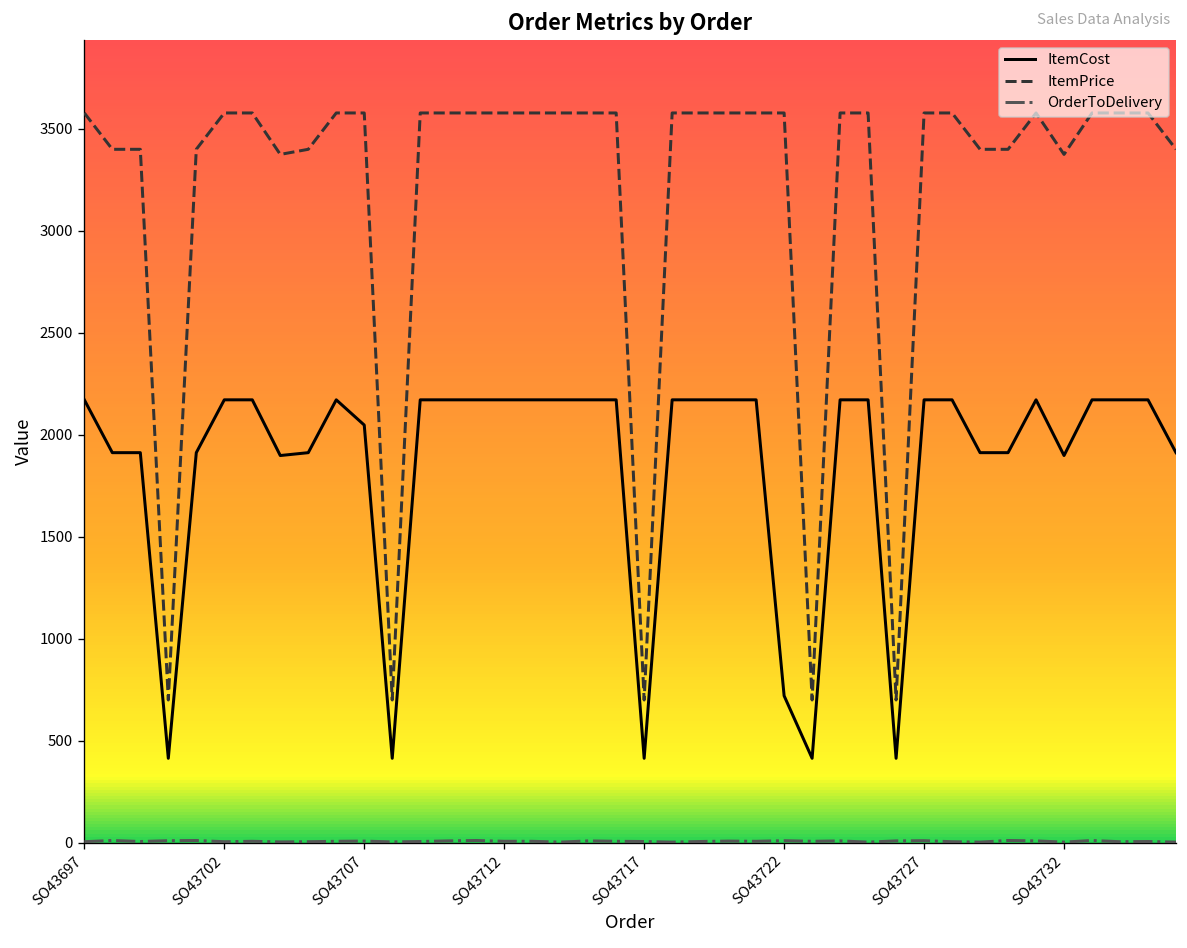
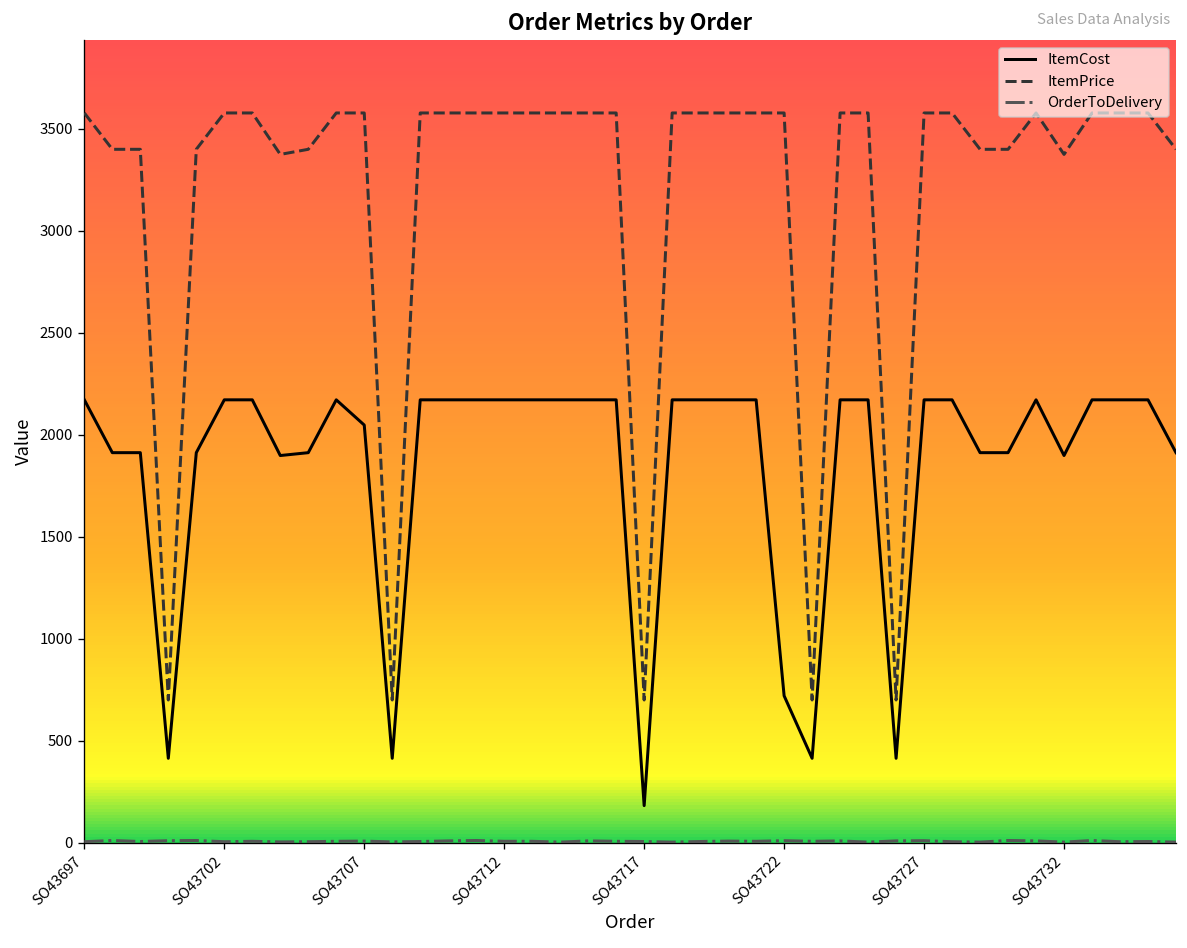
  {
    "ItemCost": {
      "SO43697": 2170,
      "SO43702": 2170,
      "SO43707": 2050,
      "SO43712": 2170,
-     "SO43717": 410,
+     "SO43717": 180,
      "SO43722": 720,
      "SO43727": 2170,
      "SO43732": 1900
    }
  }
